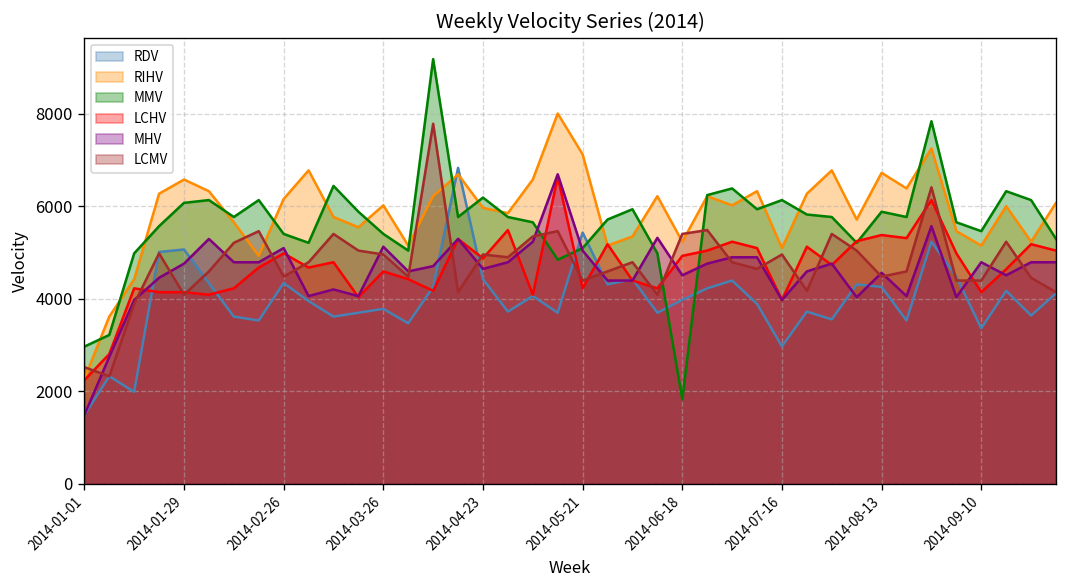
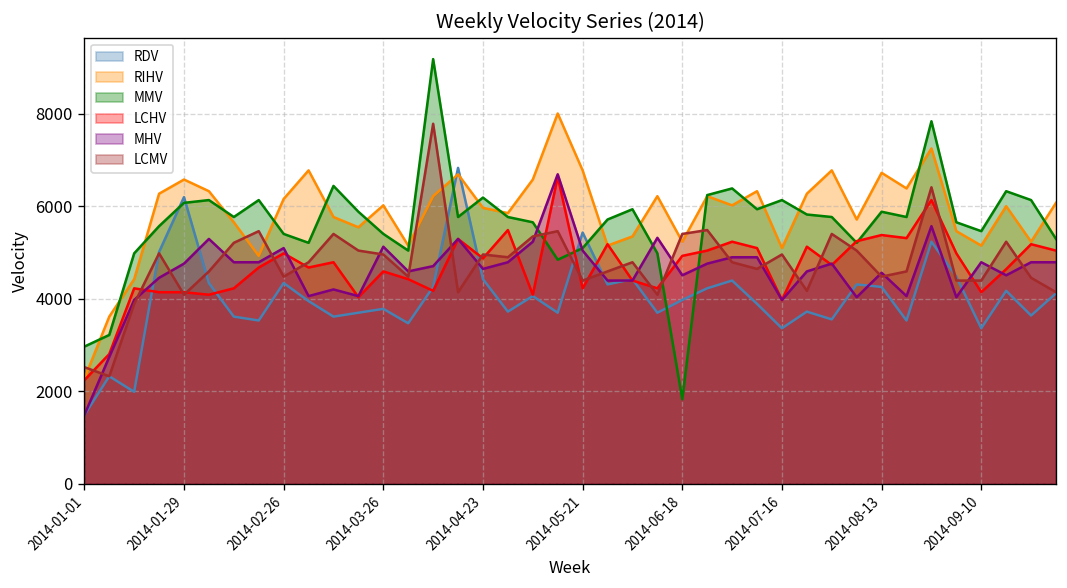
  {
    "RDV": {
-     "2014-01-29": 5100,
+     "2014-01-29": 6200,
      "2014-02-26": 4300,
      "2014-03-26": 3800,
      "2014-04-23": 4400,
      "2014-05-21": 5400,
      "2014-06-18": 4000,
-     "2014-07-16": 3000,
+     "2014-07-16": 3400,
      "2014-08-13": 4300,
      "2014-09-10": 3400
    },
    "RIHV": {
      "2014-01-29": 6600,
      "2014-02-26": 6200,
      "2014-03-26": 6000,
      "2014-04-23": 6000,
-     "2014-05-21": 7100,
+     "2014-05-21": 6800,
      "2014-06-18": 5200,
      "2014-07-16": 5100,
      "2014-08-13": 6700,
      "2014-09-10": 5100
    },
    "MMV": {
      "2014-01-01": 3000,
      "2014-01-29": 6100,
      "2014-02-26": 5400,
      "2014-03-26": 5400,
      "2014-04-23": 6200,
      "2014-06-18": 1800,
      "2014-07-16": 6100,
      "2014-08-13": 5900,
      "2014-09-10": 5500
    }
  }
